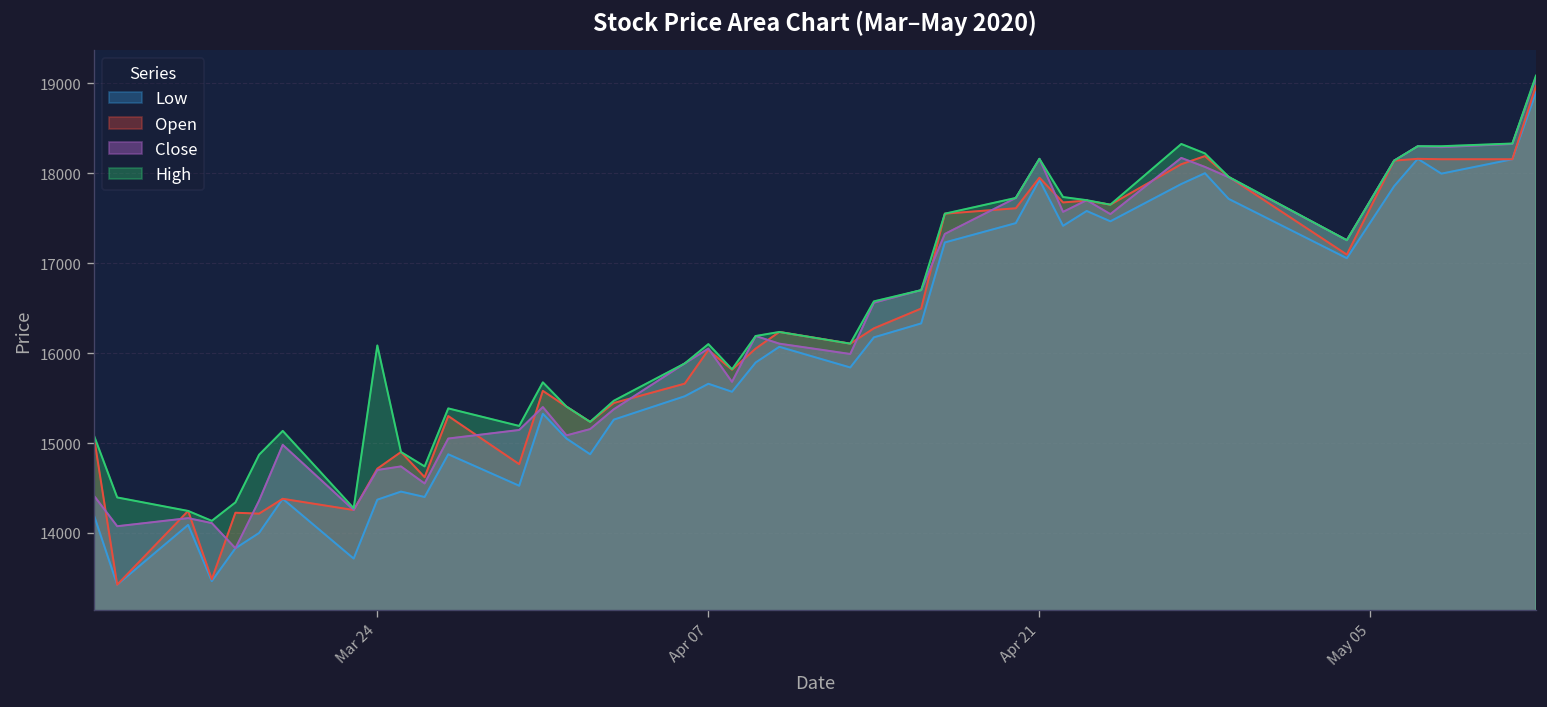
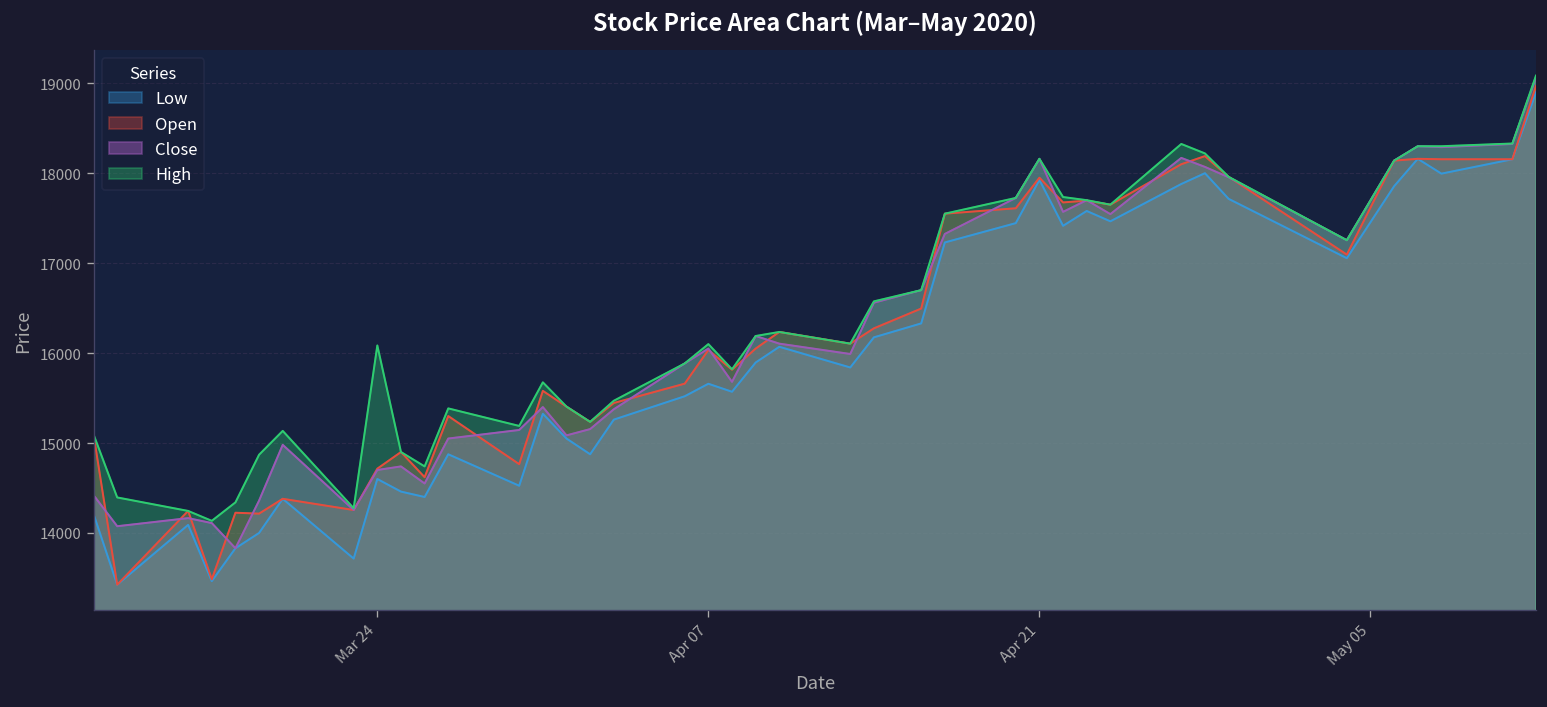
  {
    "Low": {
-     "Mar 24": 14400,
+     "Mar 24": 14600,
      "Apr 07": 15700
    },
    "High": {
      "Mar 24": 16100,
      "Apr 07": 16100
    }
  }
